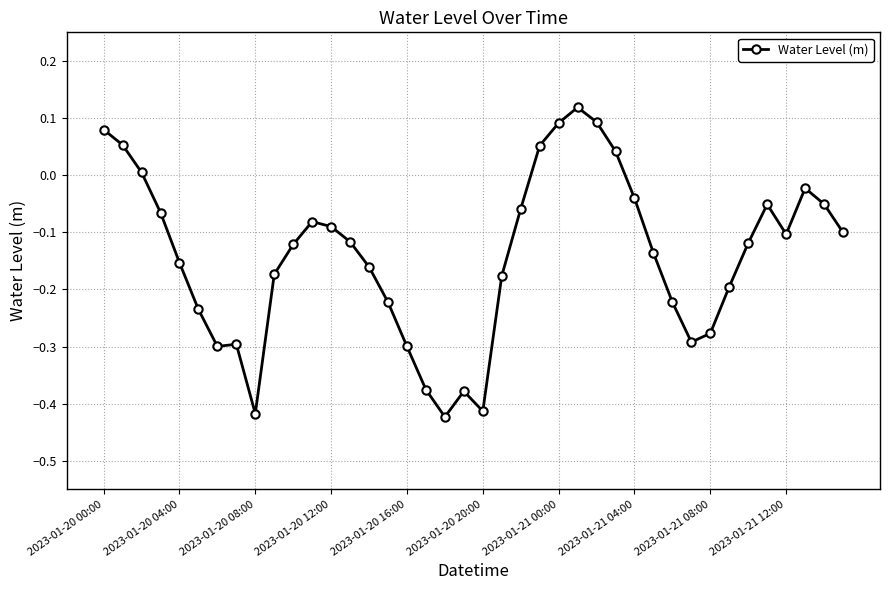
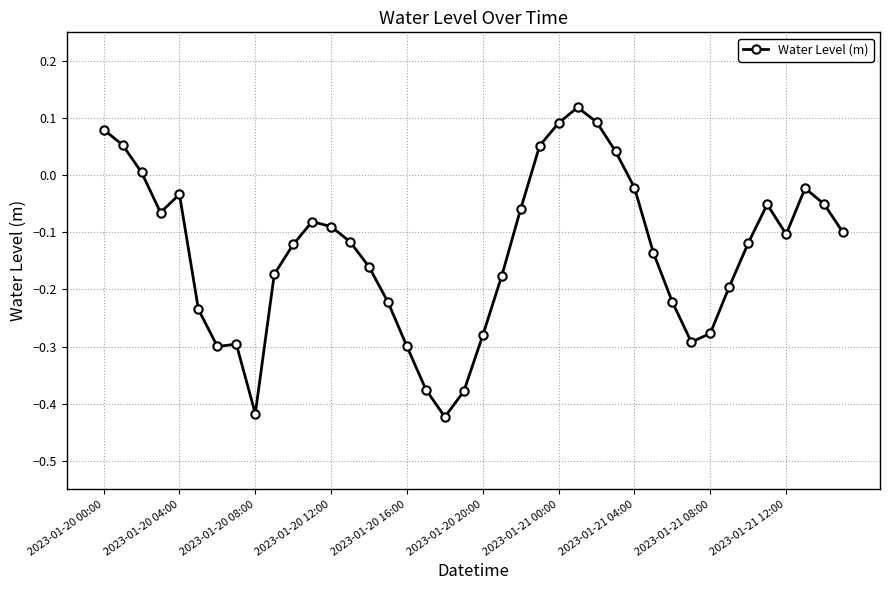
  {
    "2023-01-20 00:00": 0.08,
-   "2023-01-20 04:00": -0.15,
+   "2023-01-20 04:00": -0.03,
    "2023-01-20 08:00": -0.42,
    "2023-01-20 12:00": -0.09,
    "2023-01-20 16:00": -0.30,
-   "2023-01-20 20:00": -0.41,
+   "2023-01-20 20:00": -0.28,
    "2023-01-21 00:00": 0.09,
-   "2023-01-21 04:00": -0.04,
+   "2023-01-21 04:00": -0.02,
    "2023-01-21 08:00": -0.28,
    "2023-01-21 12:00": -0.10
  }
